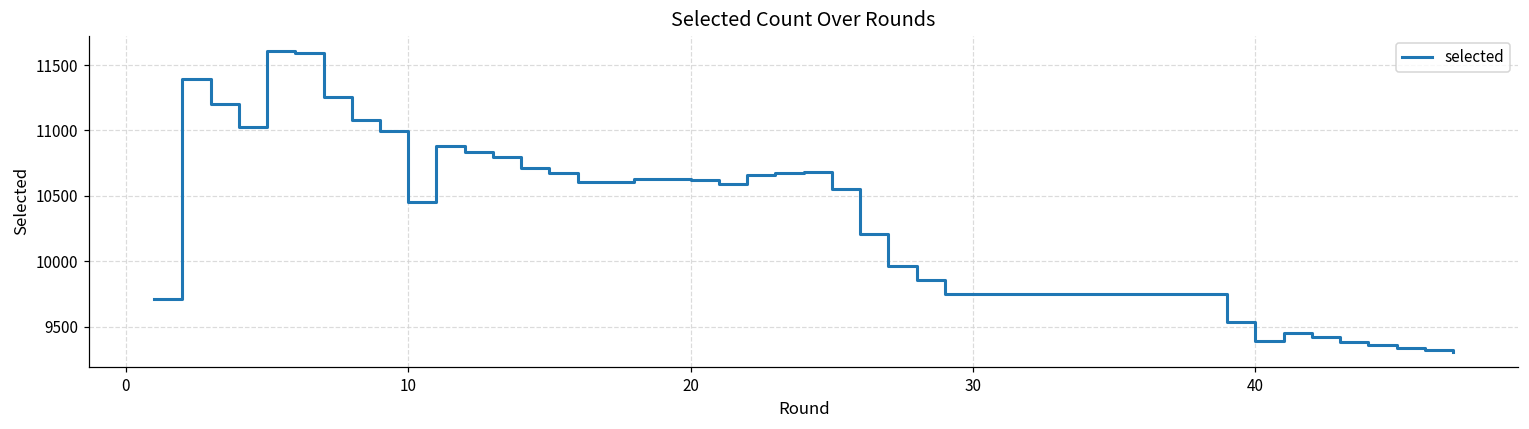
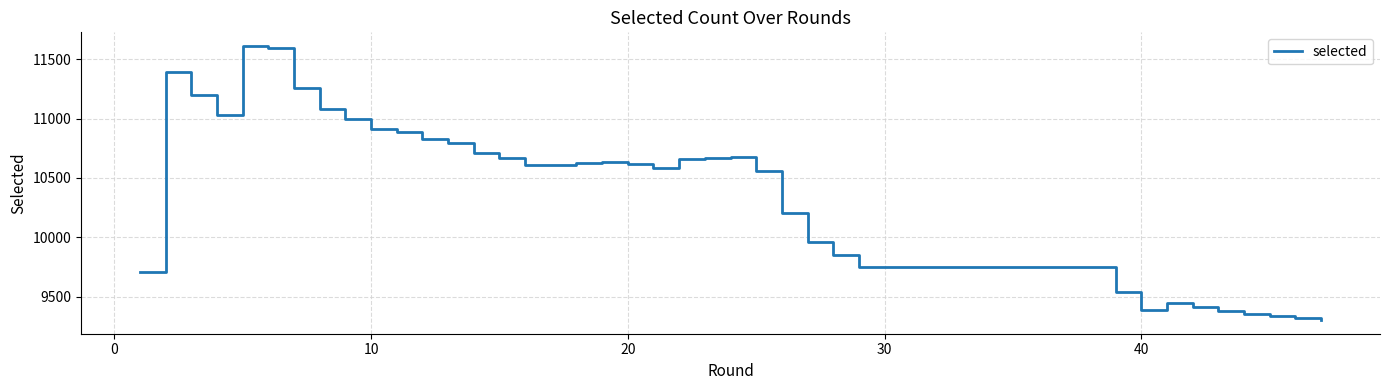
  {
-   "10": 10460,
+   "10": 10910,
    "20": 10620,
    "40": 9390
  }
